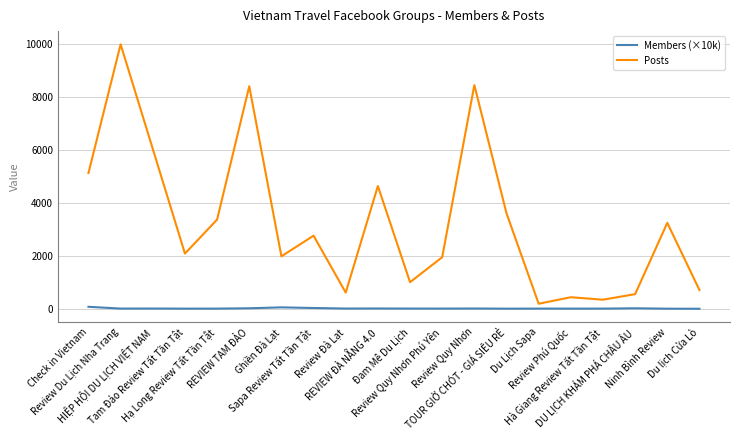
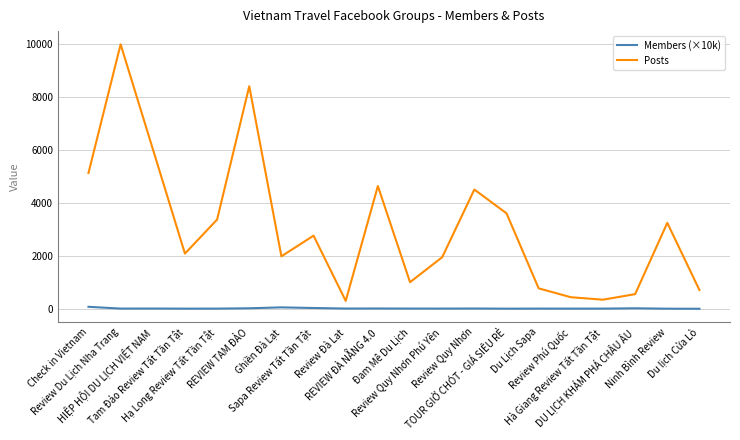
  {
    "Members (×10k)": {
      "Check in Vietnam": 100,
      "Review Du Lịch Nha Trang": 0,
      "HIỆP HỘI DU LỊCH VIỆT NAM": 0,
      "Tam Đảo Review Tất Tần Tật": 0,
      "Hạ Long Review Tất Tần Tật": 0,
      "REVIEW TAM ĐẢO": 0,
      "Ghiền Đà Lạt": 100,
      "Sapa Review Tất Tần Tật": 0,
      "Review Đà Lạt": 0,
      "REVIEW ĐÀ NẴNG 4.0": 0,
      "Đam Mê Du Lịch": 0,
      "Review Quy Nhơn Phú Yên": 0,
      "Review Quy Nhơn": 0,
      "TOUR GIỜ CHÓT - GIÁ SIÊU RẺ": 0,
      "Du Lịch Sapa": 0,
      "Review Phú Quốc": 0,
      "Hà Giang Review Tất Tần Tật": 0,
      "DU LỊCH KHÁM PHÁ CHÂU ÂU": 0,
      "Ninh Bình Review": 0,
      "Du lịch Cửa Lò": 0
    },
    "Posts": {
      "Check in Vietnam": 5100,
      "Review Du Lịch Nha Trang": 10000,
      "HIỆP HỘI DU LỊCH VIỆT NAM": 6000,
      "Tam Đảo Review Tất Tần Tật": 2100,
      "Hạ Long Review Tất Tần Tật": 3400,
      "REVIEW TAM ĐẢO": 8400,
      "Ghiền Đà Lạt": 2000,
      "Sapa Review Tất Tần Tật": 2800,
-     "Review Đà Lạt": 600,
+     "Review Đà Lạt": 300,
      "REVIEW ĐÀ NẴNG 4.0": 4600,
      "Đam Mê Du Lịch": 1000,
      "Review Quy Nhơn Phú Yên": 2000,
-     "Review Quy Nhơn": 8500,
+     "Review Quy Nhơn": 4500,
      "TOUR GIỜ CHÓT - GIÁ SIÊU RẺ": 3600,
-     "Du Lịch Sapa": 200,
+     "Du Lịch Sapa": 800,
      "Review Phú Quốc": 400,
      "Hà Giang Review Tất Tần Tật": 300,
      "DU LỊCH KHÁM PHÁ CHÂU ÂU": 600,
      "Ninh Bình Review": 3200,
      "Du lịch Cửa Lò": 700
    }
  }
